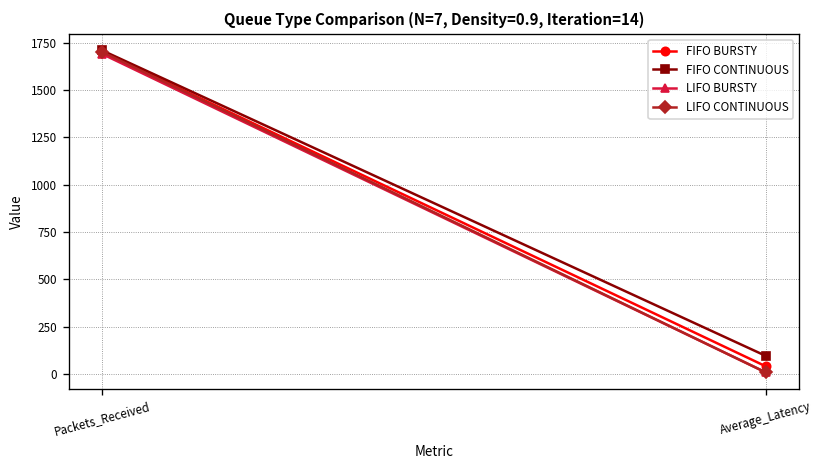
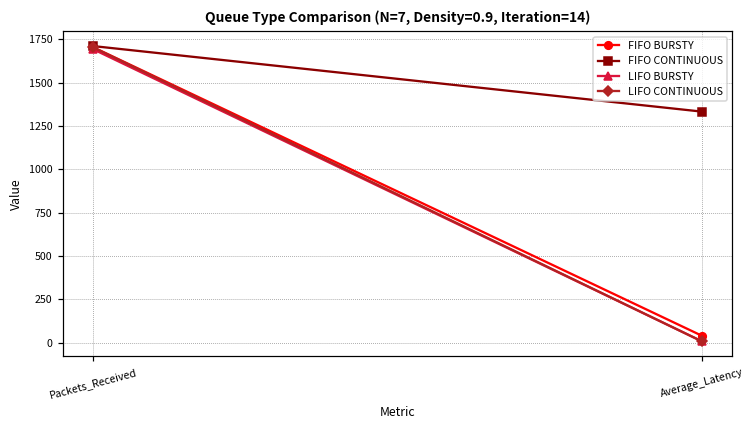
  {
    "FIFO BURSTY": {
      "Average_Latency": 40
    },
    "FIFO CONTINUOUS": {
-     "Average_Latency": 100
+     "Average_Latency": 1330
    }
  }
